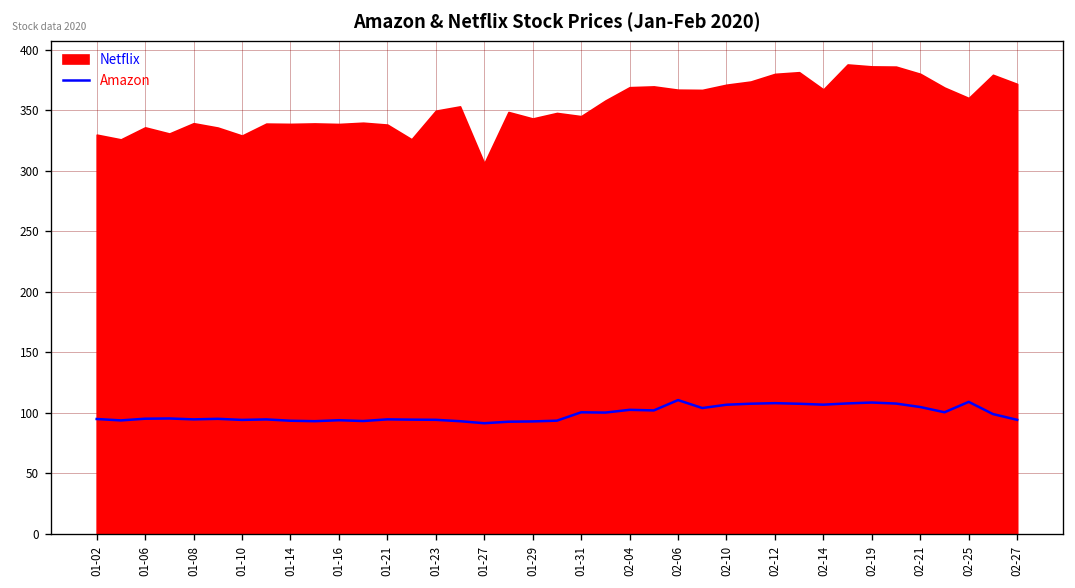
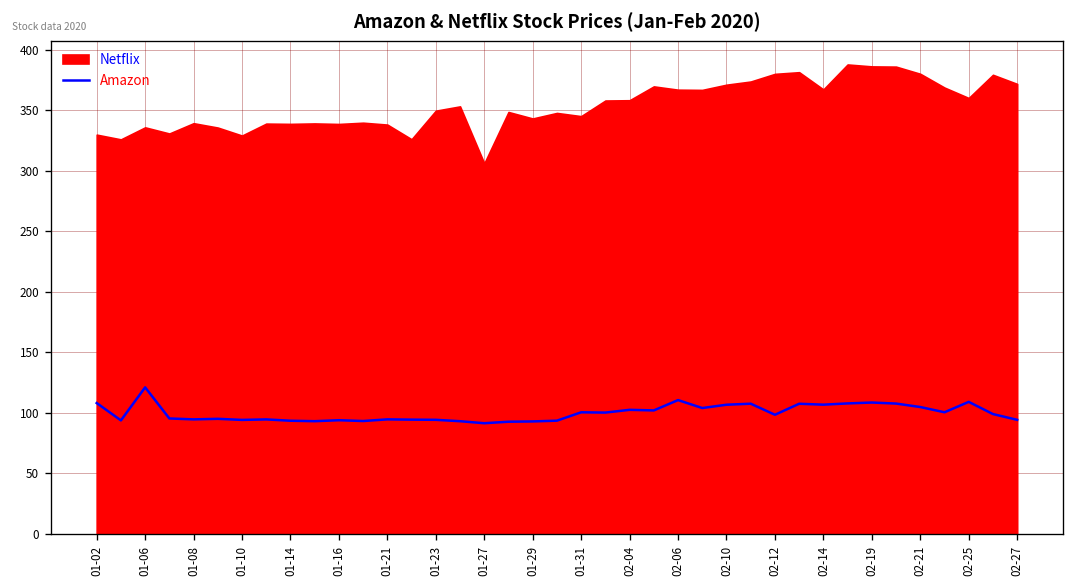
  {
    "Amazon": {
-     "01-02": 95,
-     "01-06": 95,
+     "01-02": 108,
+     "01-06": 121,
      "01-08": 95,
      "01-10": 94,
      "01-14": 93,
      "01-16": 94,
      "01-21": 95,
      "01-23": 94,
      "01-27": 91,
      "01-29": 93,
      "01-31": 100,
      "02-04": 102,
      "02-06": 111,
      "02-10": 107,
-     "02-12": 108,
+     "02-12": 98,
      "02-14": 107,
      "02-19": 109,
      "02-21": 105,
      "02-25": 109,
      "02-27": 94
    },
    "Netflix": {
      "01-02": 330,
      "01-06": 336,
      "01-08": 339,
      "01-10": 329,
      "01-14": 339,
      "01-16": 339,
      "01-21": 338,
      "01-23": 350,
      "01-27": 306,
      "01-29": 343,
      "01-31": 345,
-     "02-04": 369,
+     "02-04": 358,
      "02-06": 367,
      "02-10": 371,
      "02-12": 380,
      "02-14": 367,
      "02-19": 386,
      "02-21": 380,
      "02-25": 360,
      "02-27": 372
    }
  }
